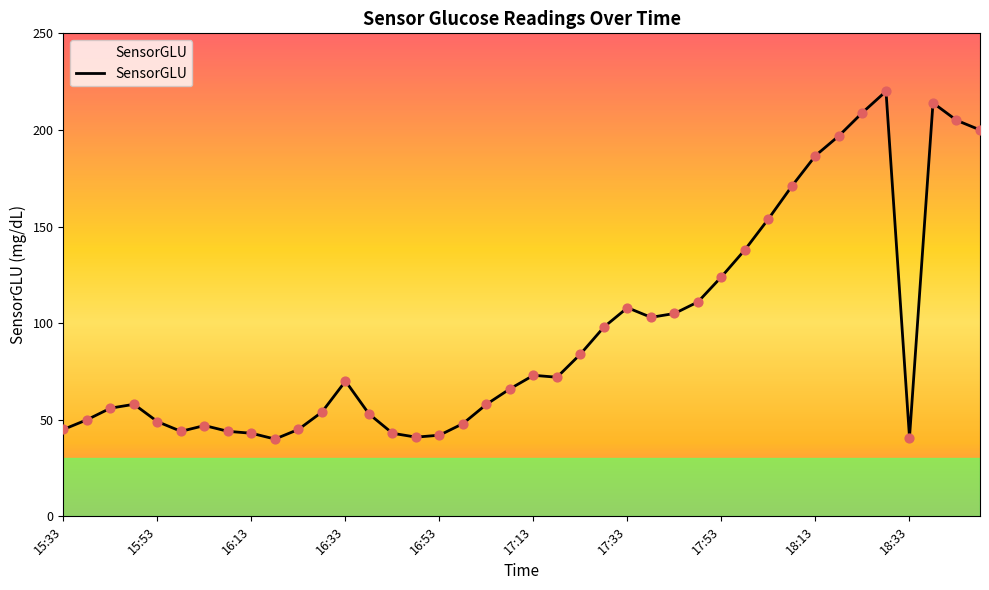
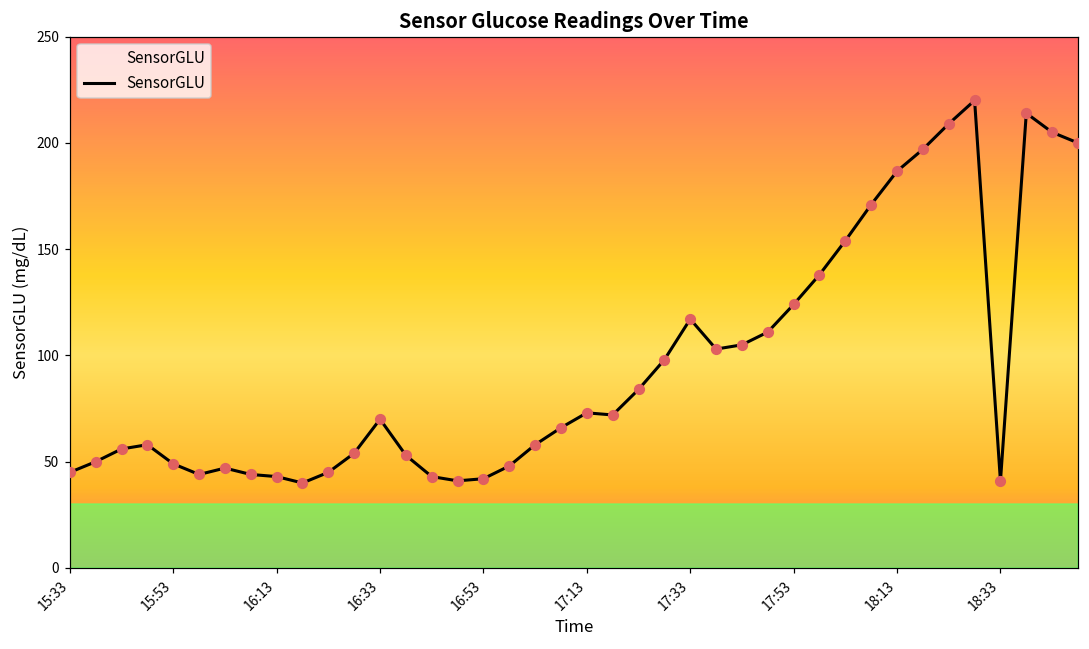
  {
    "15:33": 45,
    "15:53": 49,
    "16:13": 43,
    "16:33": 70,
    "16:53": 42,
    "17:13": 73,
-   "17:33": 108,
+   "17:33": 117,
    "17:53": 124,
    "18:13": 187,
    "18:33": 41
  }
